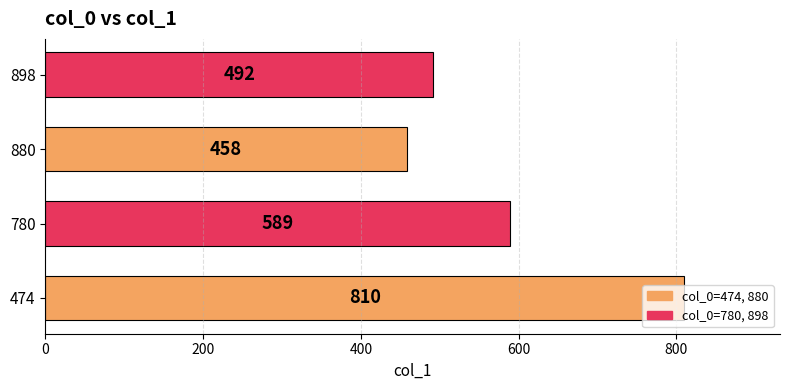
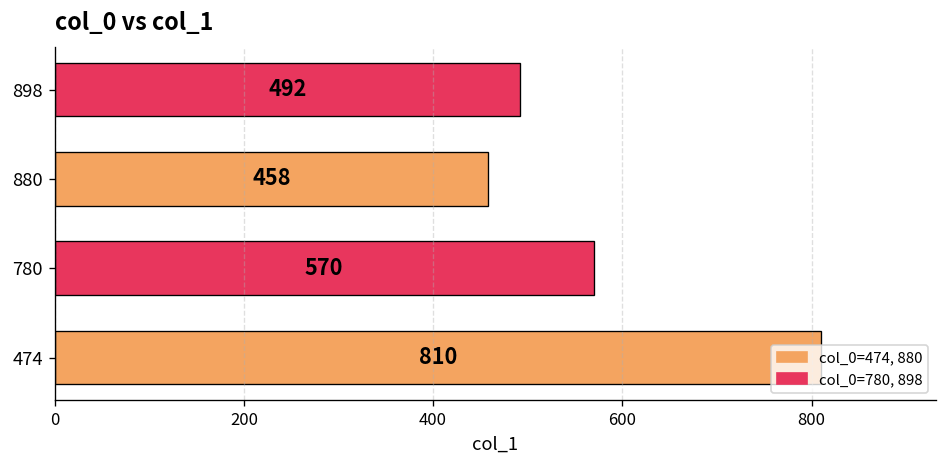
  {
    "898": 492,
    "880": 458,
-   "780": 589
+   "780": 570
  }
